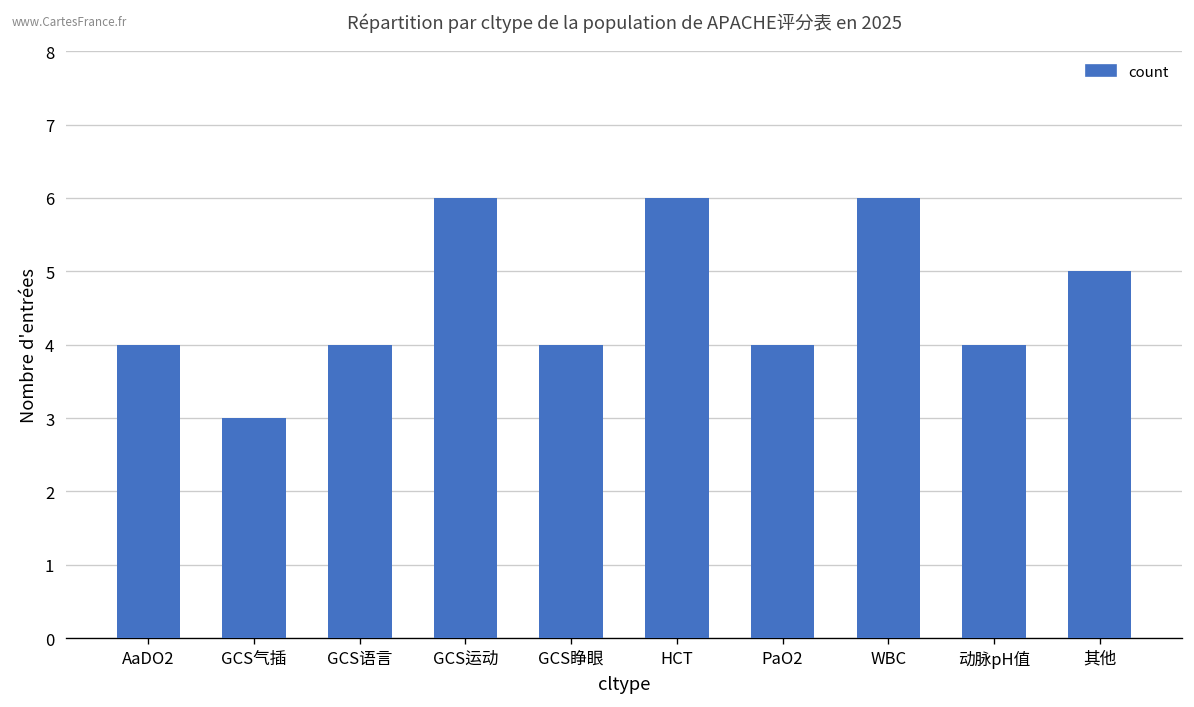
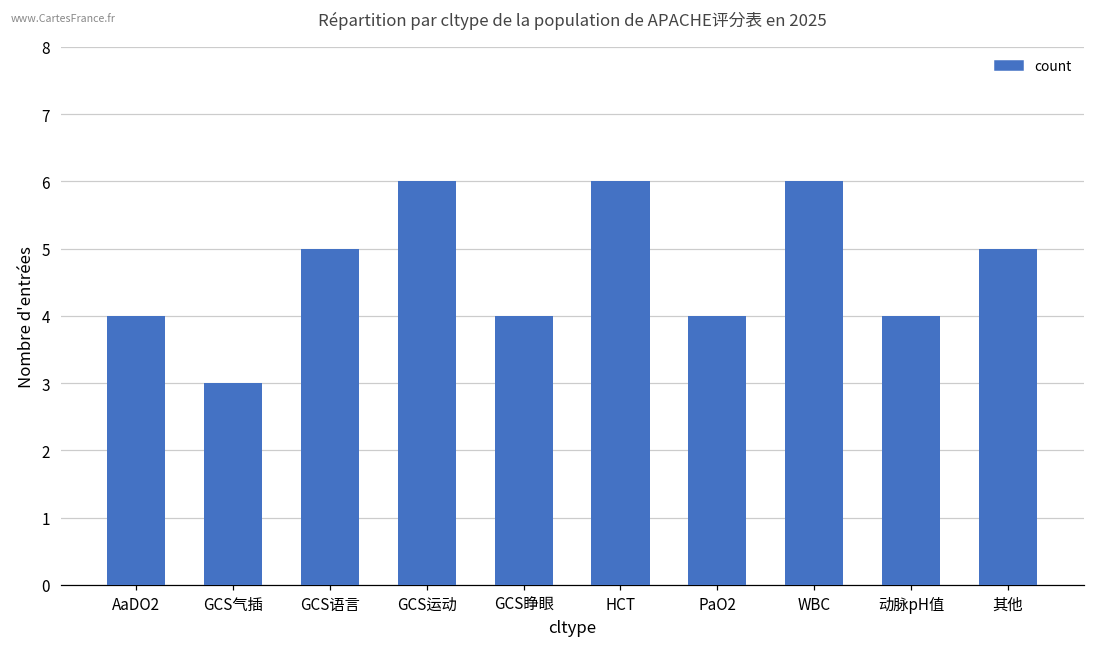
  {
    "AaDO2": 4,
    "GCS气插": 3,
-   "GCS语言": 4,
+   "GCS语言": 5,
    "GCS运动": 6,
    "GCS睁眼": 4,
    "HCT": 6,
    "PaO2": 4,
    "WBC": 6,
    "动脉pH值": 4,
    "其他": 5
  }
